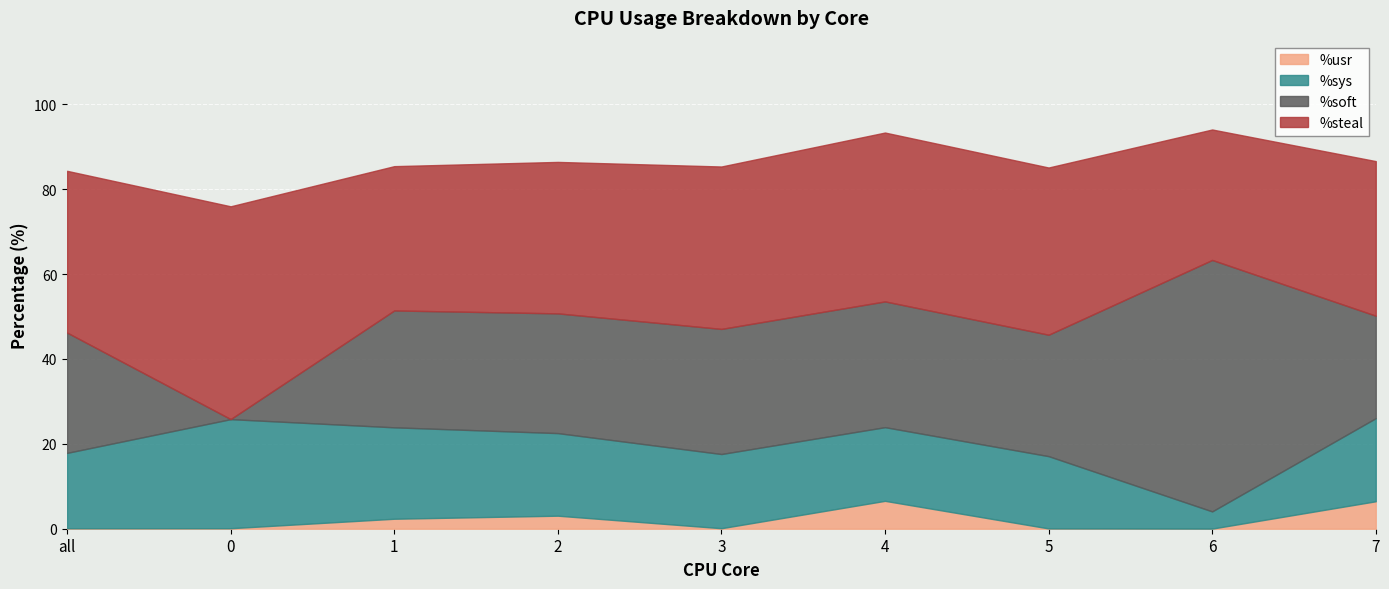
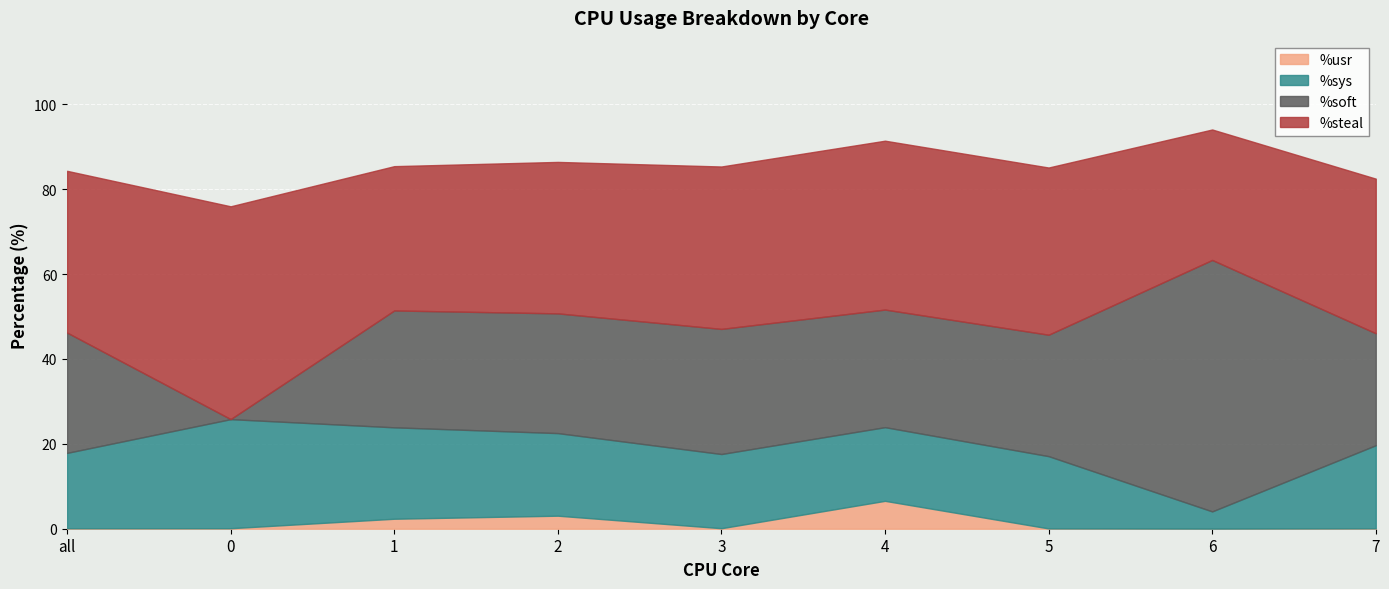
  {
    "%usr": {
      "1": 2,
      "2": 3,
      "4": 7,
-     "7": 6
+     "7": 0
    },
    "%sys": {
      "all": 18,
      "1": 22,
      "2": 19,
      "3": 17,
      "4": 17,
      "5": 17,
      "6": 4,
      "7": 20
    },
    "%soft": {
      "all": 28,
      "1": 28,
      "2": 28,
      "3": 29,
-     "4": 30,
+     "4": 28,
      "5": 29,
      "6": 59,
-     "7": 24
+     "7": 26
    },
    "%steal": {
      "all": 38,
      "0": 50,
      "1": 34,
      "2": 36,
      "3": 38,
      "4": 40,
      "5": 39,
      "6": 31,
      "7": 36
    }
  }
